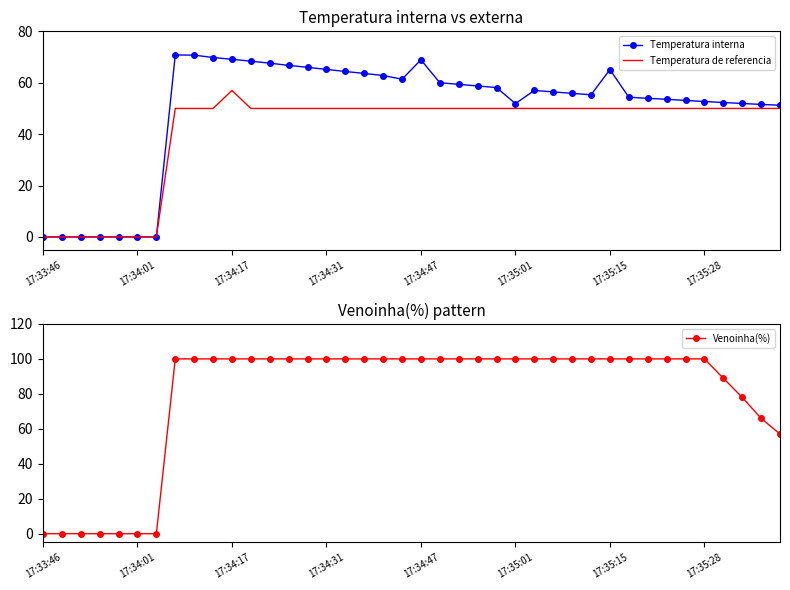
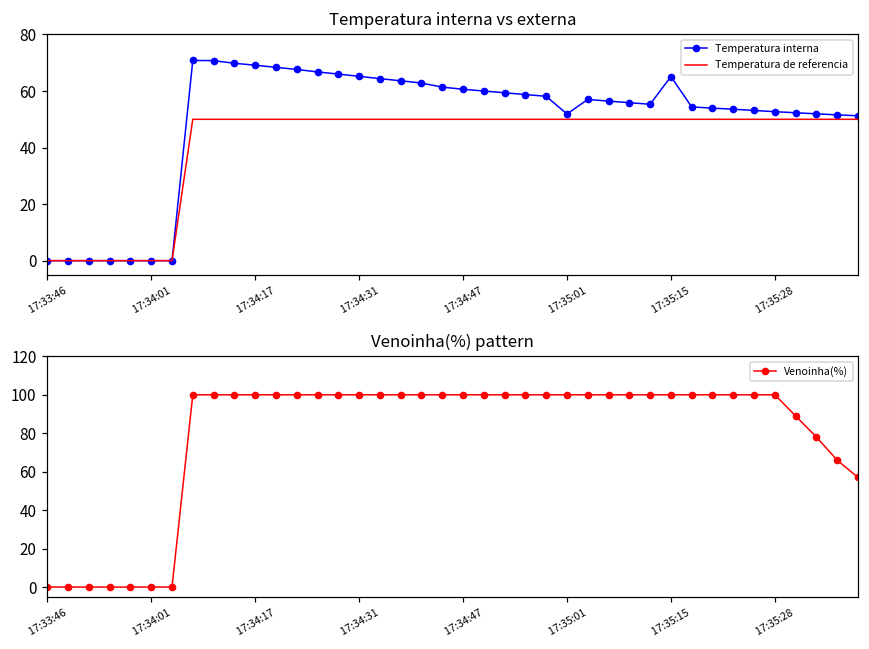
  {
    "Temperatura interna vs externa": {
      "Temperatura interna": {
        "17:34:17": 69,
        "17:34:31": 65,
-       "17:34:47": 69,
+       "17:34:47": 61,
        "17:35:01": 52,
        "17:35:15": 65,
        "17:35:28": 53
      },
      "Temperatura de referencia": {
-       "17:34:17": 57,
+       "17:34:17": 50,
        "17:34:31": 50,
        "17:34:47": 50,
        "17:35:01": 50,
        "17:35:15": 50,
        "17:35:28": 50
      }
    },
    "Venoinha(%) pattern": {
      "17:33:46": 0,
      "17:34:01": 0,
      "17:34:17": 100,
      "17:34:31": 100,
      "17:34:47": 100,
      "17:35:01": 100,
      "17:35:15": 100,
      "17:35:28": 100
    }
  }
